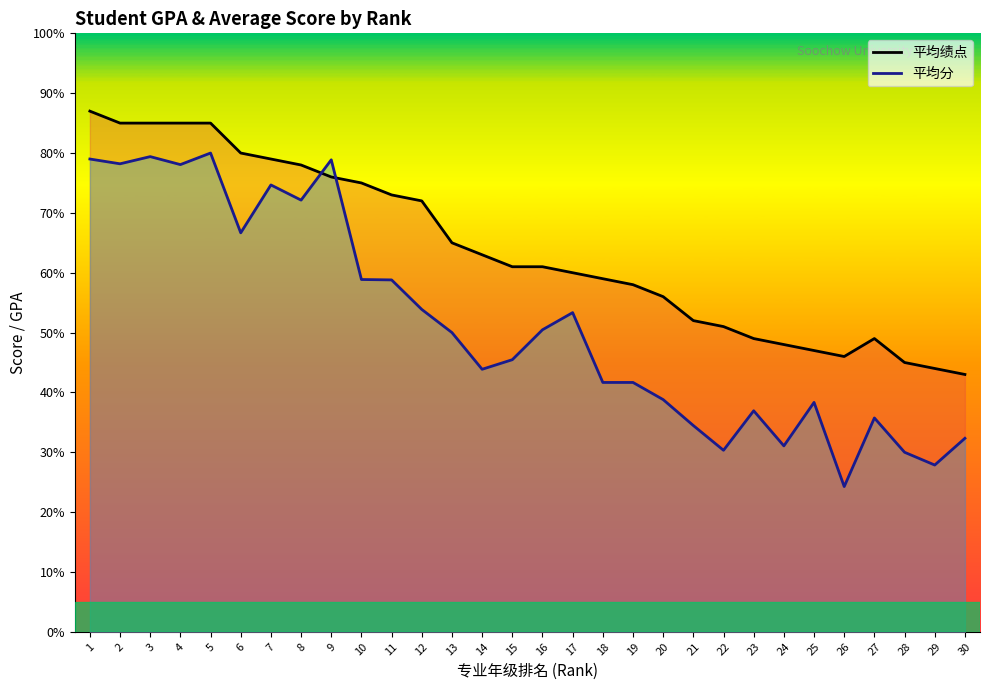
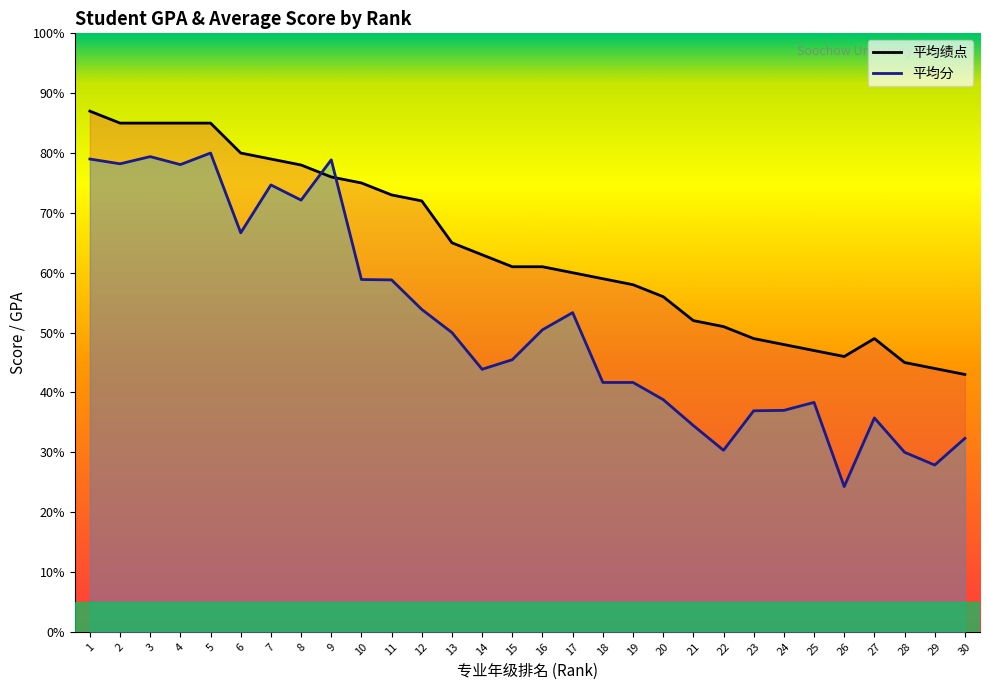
  {
    "平均绩点": {
      "1": "87%",
      "2": "85%",
      "3": "85%",
      "4": "85%",
      "5": "85%",
      "6": "80%",
      "7": "79%",
      "8": "78%",
      "9": "76%",
      "10": "75%",
      "11": "73%",
      "12": "72%",
      "13": "65%",
      "14": "63%",
      "15": "61%",
      "16": "61%",
      "17": "60%",
      "18": "59%",
      "19": "58%",
      "20": "56%",
      "21": "52%",
      "22": "51%",
      "23": "49%",
      "24": "48%",
      "25": "47%",
      "26": "46%",
      "27": "49%",
      "28": "45%",
      "29": "44%",
      "30": "43%"
    },
    "平均分": {
      "1": "79%",
      "2": "78%",
      "3": "79%",
      "4": "78%",
      "5": "80%",
      "6": "67%",
      "7": "75%",
      "8": "72%",
      "9": "79%",
      "10": "59%",
      "11": "59%",
      "12": "54%",
      "13": "50%",
      "14": "44%",
      "15": "45%",
      "16": "50%",
      "17": "53%",
      "18": "42%",
      "19": "42%",
      "20": "39%",
      "21": "34%",
      "22": "30%",
      "23": "37%",
-     "24": "31%",
+     "24": "37%",
      "25": "38%",
      "26": "24%",
      "27": "36%",
      "28": "30%",
      "29": "28%",
      "30": "32%"
    }
  }
